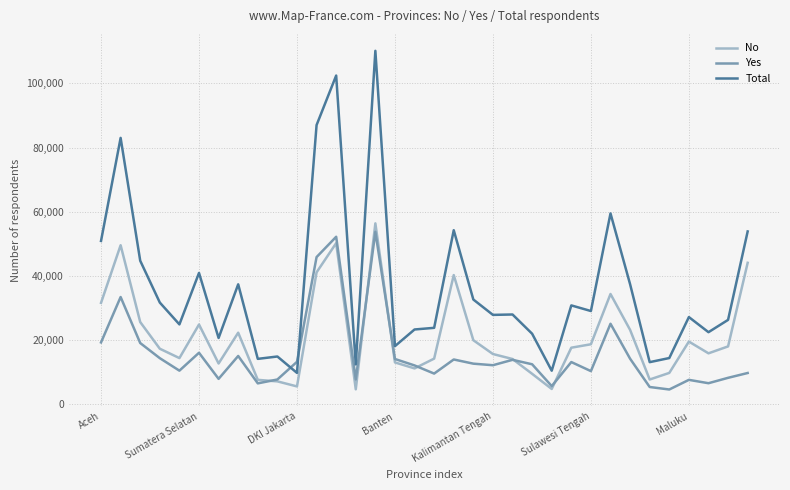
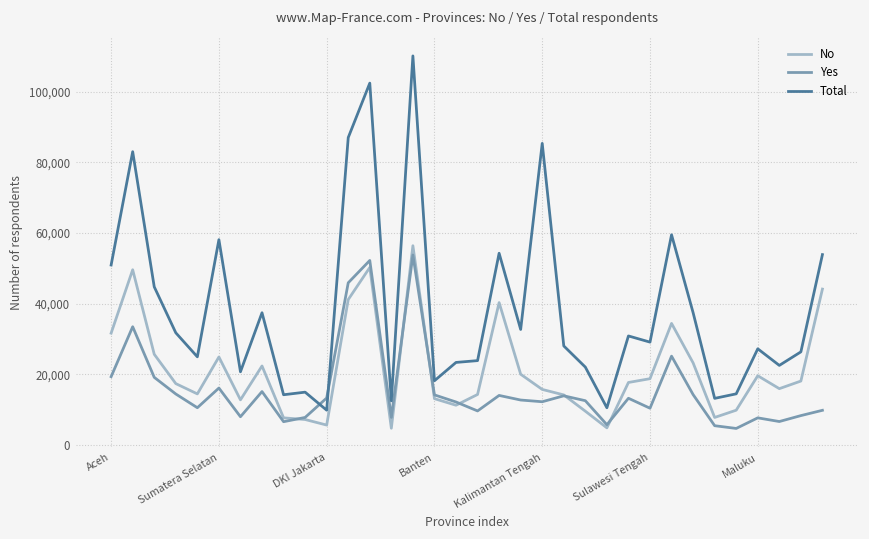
  {
    "Total": {
      "Aceh": "51,000",
-     "Sumatera Selatan": "41,000",
+     "Sumatera Selatan": "58,000",
      "DKI Jakarta": "10,000",
      "Banten": "18,000",
-     "Kalimantan Tengah": "28,000",
+     "Kalimantan Tengah": "85,000",
      "Sulawesi Tengah": "29,000",
      "Maluku": "27,000"
    }
  }
